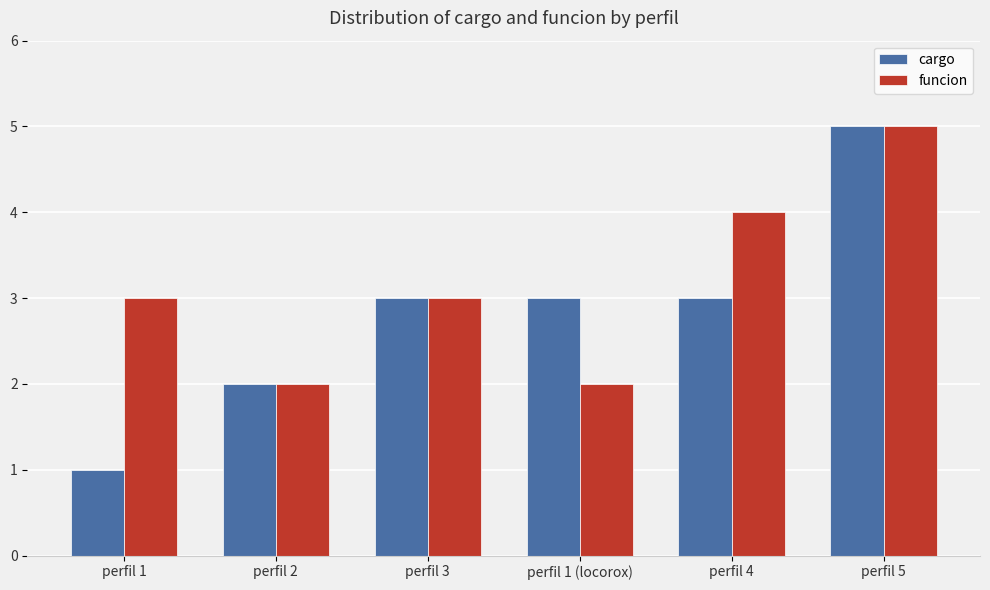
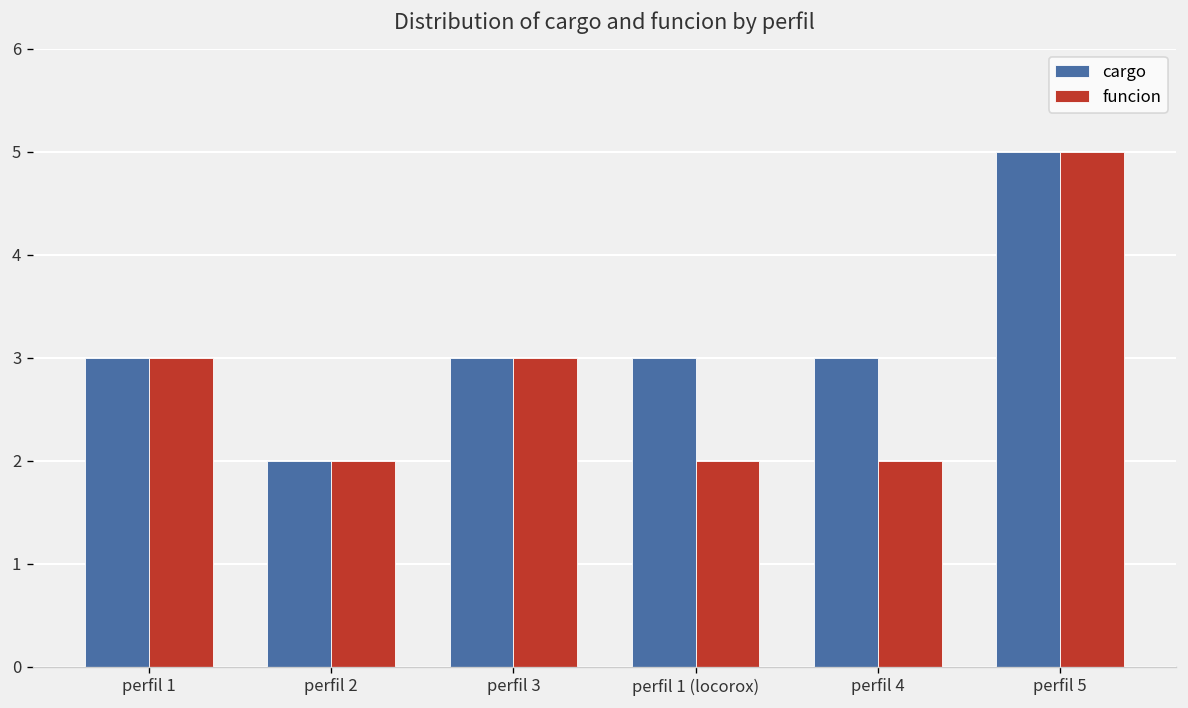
  {
    "cargo": {
-     "perfil 1": 1,
+     "perfil 1": 3,
      "perfil 2": 2,
      "perfil 3": 3,
      "perfil 1 (locorox)": 3,
      "perfil 4": 3,
      "perfil 5": 5
    },
    "funcion": {
      "perfil 1": 3,
      "perfil 2": 2,
      "perfil 3": 3,
      "perfil 1 (locorox)": 2,
-     "perfil 4": 4,
+     "perfil 4": 2,
      "perfil 5": 5
    }
  }
